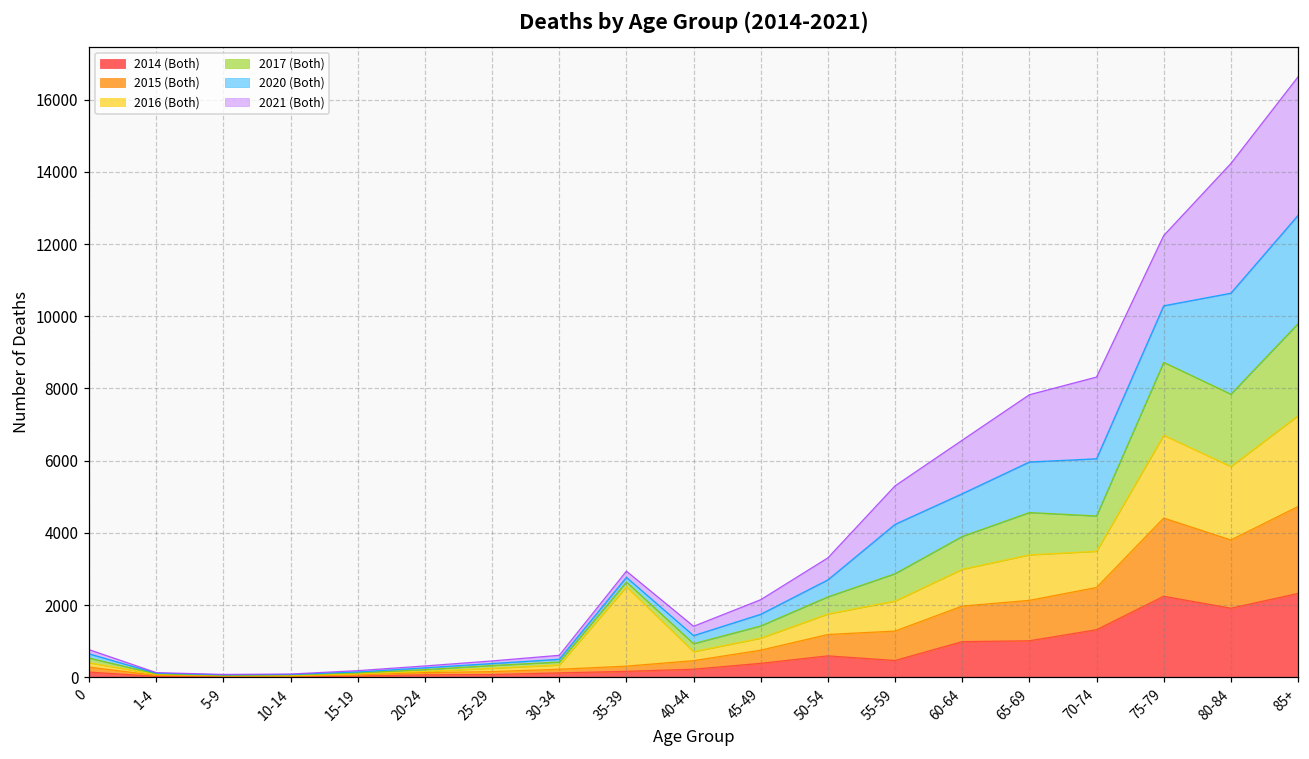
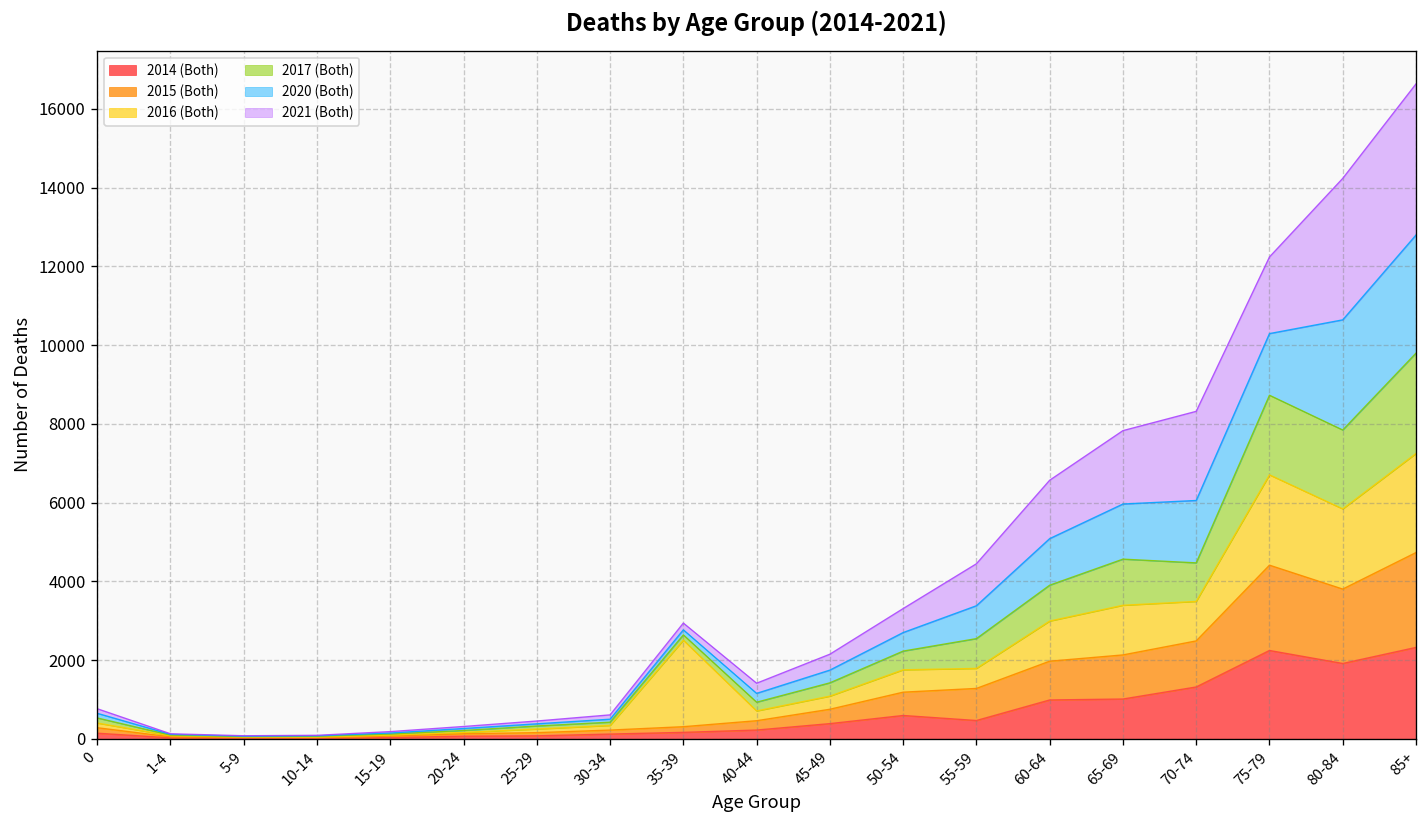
  {
    "2014 (Both)": {
      "0": 100,
      "25-29": 100,
      "30-34": 100,
      "35-39": 200,
      "40-44": 200,
      "45-49": 400,
      "50-54": 600,
      "55-59": 500,
      "60-64": 1000,
      "65-69": 1000,
      "70-74": 1300,
      "75-79": 2200,
      "80-84": 1900,
      "85+": 2300
    },
    "2015 (Both)": {
      "0": 100,
      "25-29": 100,
      "30-34": 100,
      "35-39": 100,
      "40-44": 200,
      "45-49": 400,
      "50-54": 600,
      "55-59": 800,
      "60-64": 1000,
      "65-69": 1100,
      "70-74": 1200,
      "75-79": 2200,
      "80-84": 1900,
      "85+": 2400
    },
    "2016 (Both)": {
      "0": 100,
      "30-34": 100,
      "35-39": 2200,
      "40-44": 200,
      "45-49": 300,
      "50-54": 600,
-     "55-59": 800,
+     "55-59": 500,
      "60-64": 1000,
      "65-69": 1300,
      "70-74": 1000,
      "75-79": 2300,
      "80-84": 2000,
      "85+": 2500
    },
    "2017 (Both)": {
      "0": 100,
      "35-39": 100,
      "40-44": 200,
      "45-49": 300,
      "50-54": 500,
      "55-59": 800,
      "60-64": 900,
      "65-69": 1200,
      "70-74": 1000,
      "75-79": 2000,
      "80-84": 2000,
      "85+": 2500
    },
    "2020 (Both)": {
      "0": 100,
      "35-39": 100,
      "40-44": 200,
      "45-49": 300,
      "50-54": 500,
-     "55-59": 1400,
+     "55-59": 800,
      "60-64": 1200,
      "65-69": 1400,
      "70-74": 1600,
      "75-79": 1600,
      "80-84": 2800,
      "85+": 3000
    },
    "2021 (Both)": {
      "0": 100,
      "30-34": 100,
      "35-39": 200,
      "40-44": 300,
      "45-49": 400,
      "50-54": 600,
      "55-59": 1100,
      "60-64": 1500,
      "65-69": 1900,
      "70-74": 2300,
      "75-79": 1900,
      "80-84": 3600,
      "85+": 3800
    }
  }
